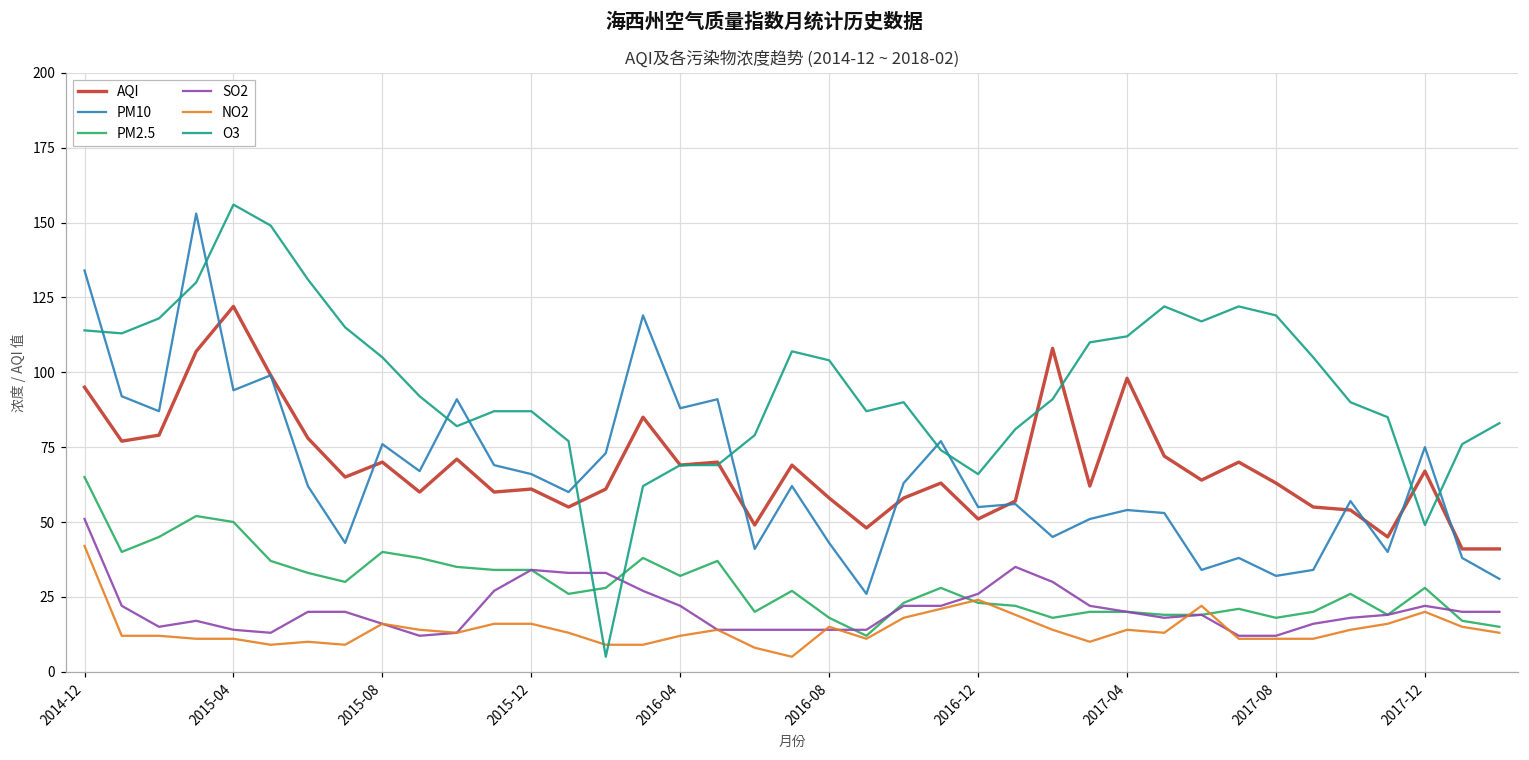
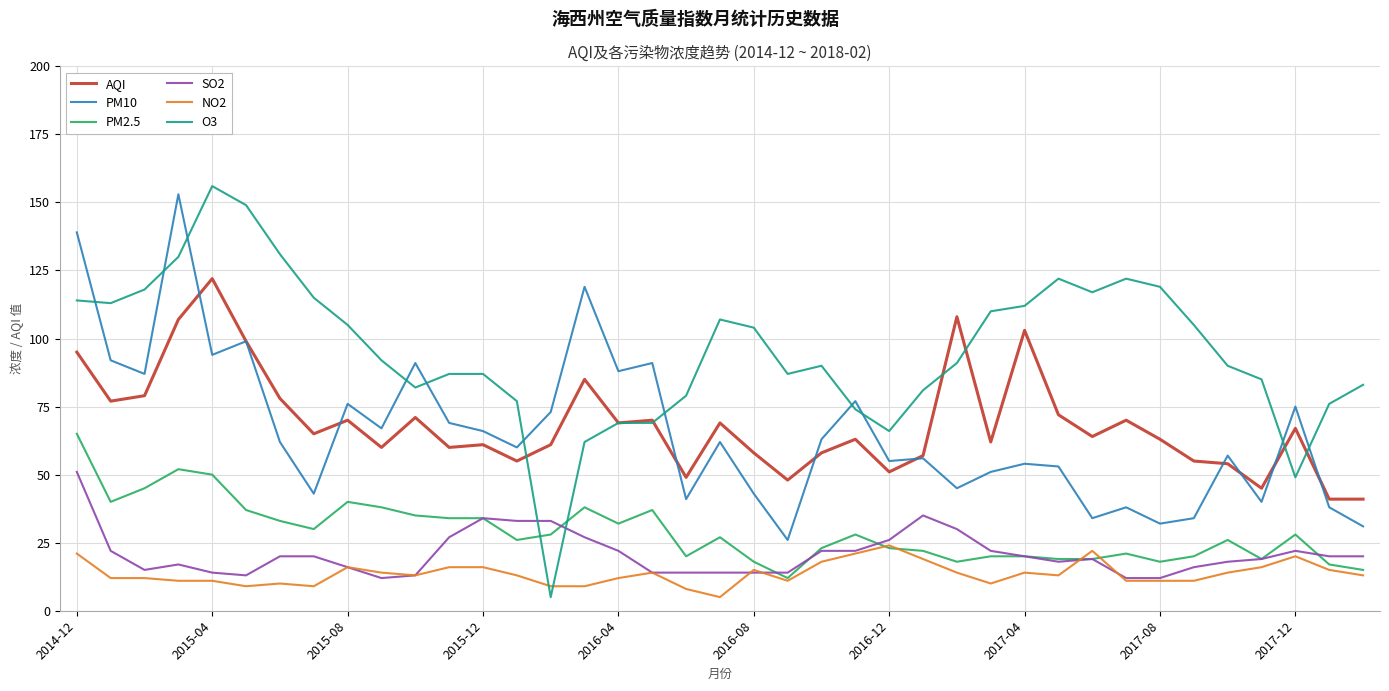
  {
    "AQI": {
      "2014-12": 95,
      "2015-04": 122,
      "2015-08": 70,
      "2015-12": 61,
      "2016-08": 58,
      "2016-12": 51,
-     "2017-04": 98,
+     "2017-04": 103,
      "2017-08": 63,
      "2017-12": 67
    },
    "PM10": {
-     "2014-12": 134,
+     "2014-12": 139,
      "2015-04": 94,
      "2015-08": 76,
      "2015-12": 66,
      "2016-04": 88,
      "2016-08": 43,
      "2016-12": 55,
      "2017-04": 54,
      "2017-08": 32,
      "2017-12": 75
    },
    "SO2": {
      "2014-12": 51,
      "2015-04": 14,
      "2016-04": 22,
      "2016-08": 14,
      "2016-12": 26,
      "2017-08": 12,
      "2017-12": 22
    },
    "NO2": {
-     "2014-12": 42,
+     "2014-12": 21,
      "2015-04": 11,
      "2015-12": 16,
      "2016-04": 12,
      "2016-08": 15,
      "2016-12": 24,
      "2017-04": 14,
      "2017-08": 11,
      "2017-12": 20
    }
  }
